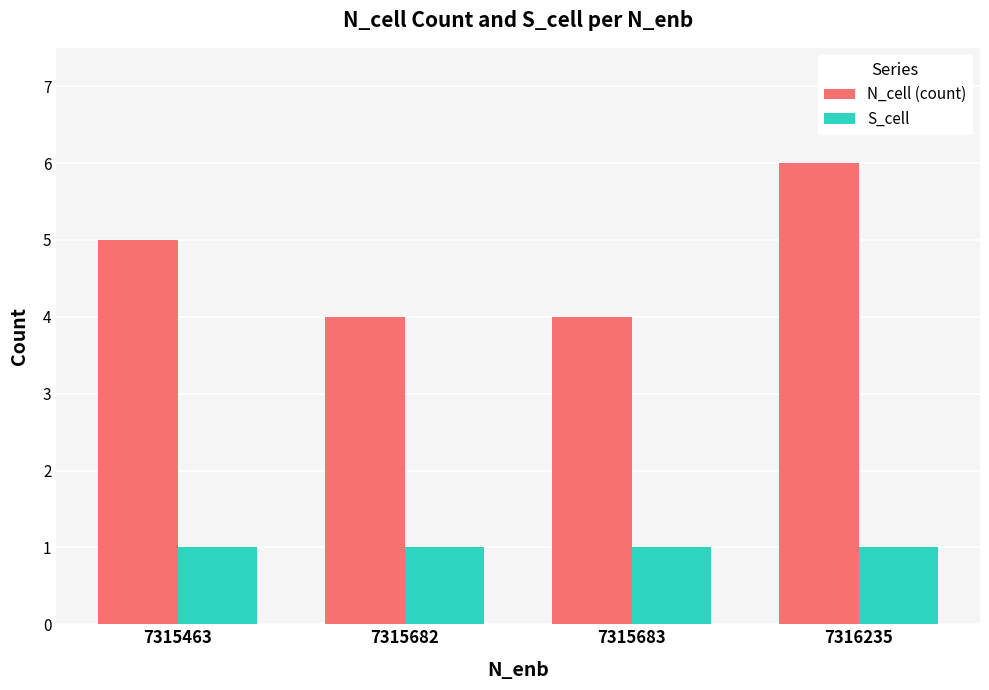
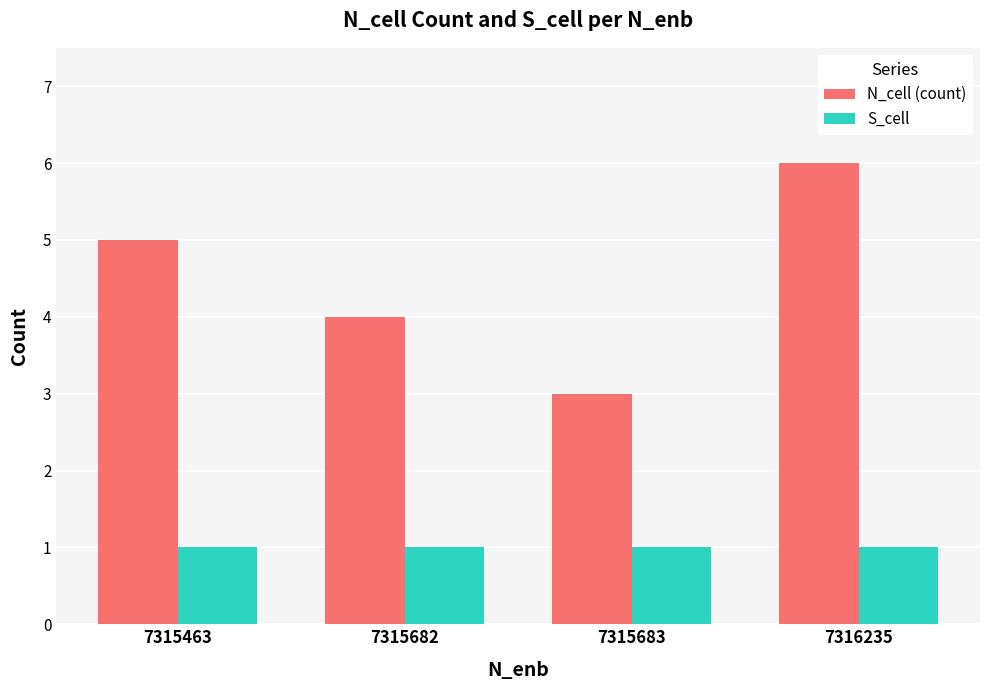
  {
    "N_cell (count)": {
      "7315463": 5,
      "7315682": 4,
-     "7315683": 4,
+     "7315683": 3,
      "7316235": 6
    },
    "S_cell": {
      "7315463": 1,
      "7315682": 1,
      "7315683": 1,
      "7316235": 1
    }
  }
